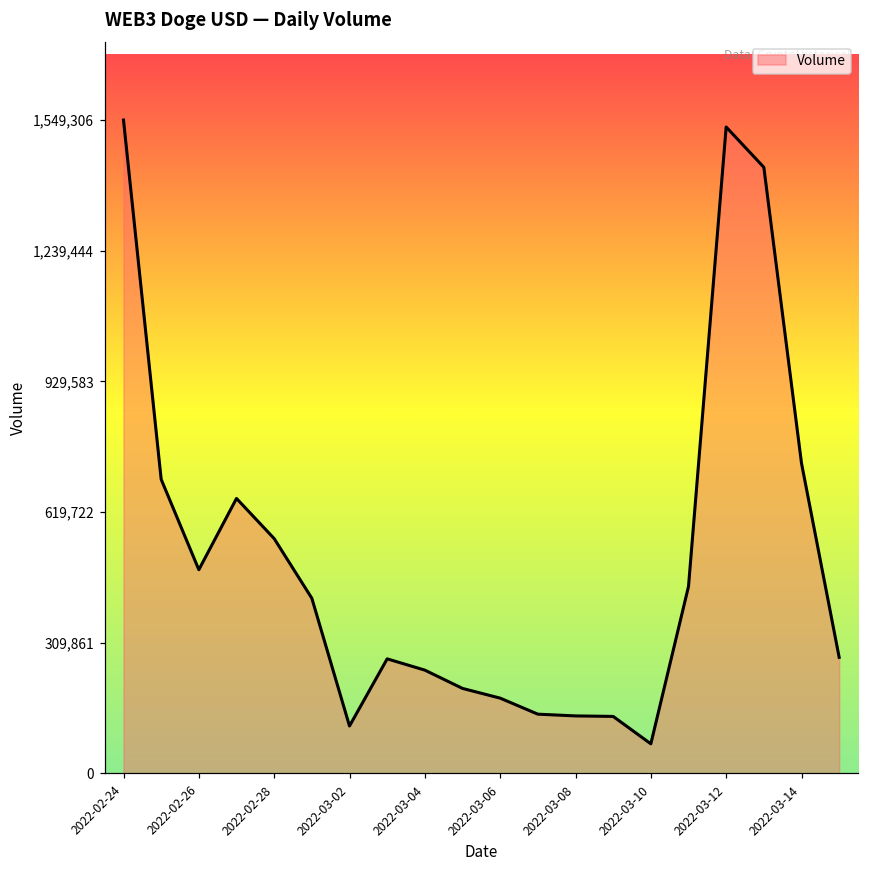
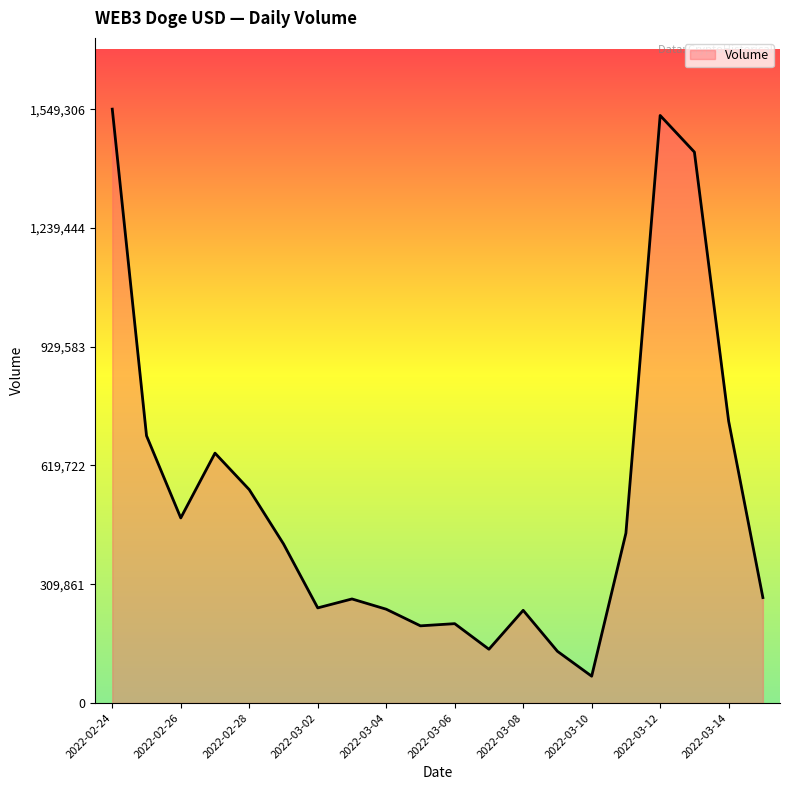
  {
    "2022-02-24": "1,550,000",
    "2022-02-26": "480,000",
    "2022-02-28": "560,000",
-   "2022-03-02": "110,000",
+   "2022-03-02": "250,000",
    "2022-03-04": "240,000",
-   "2022-03-06": "180,000",
-   "2022-03-08": "140,000",
+   "2022-03-06": "210,000",
+   "2022-03-08": "240,000",
    "2022-03-10": "70,000",
    "2022-03-12": "1,530,000",
    "2022-03-14": "740,000"
  }
